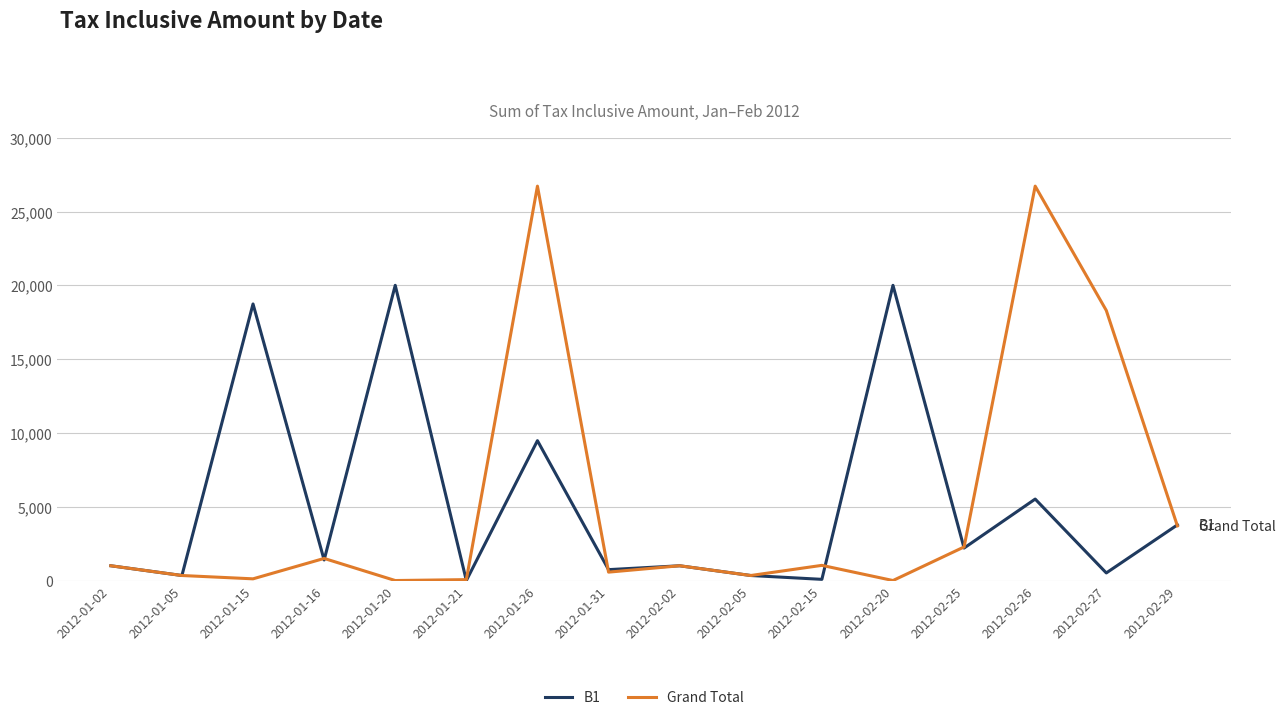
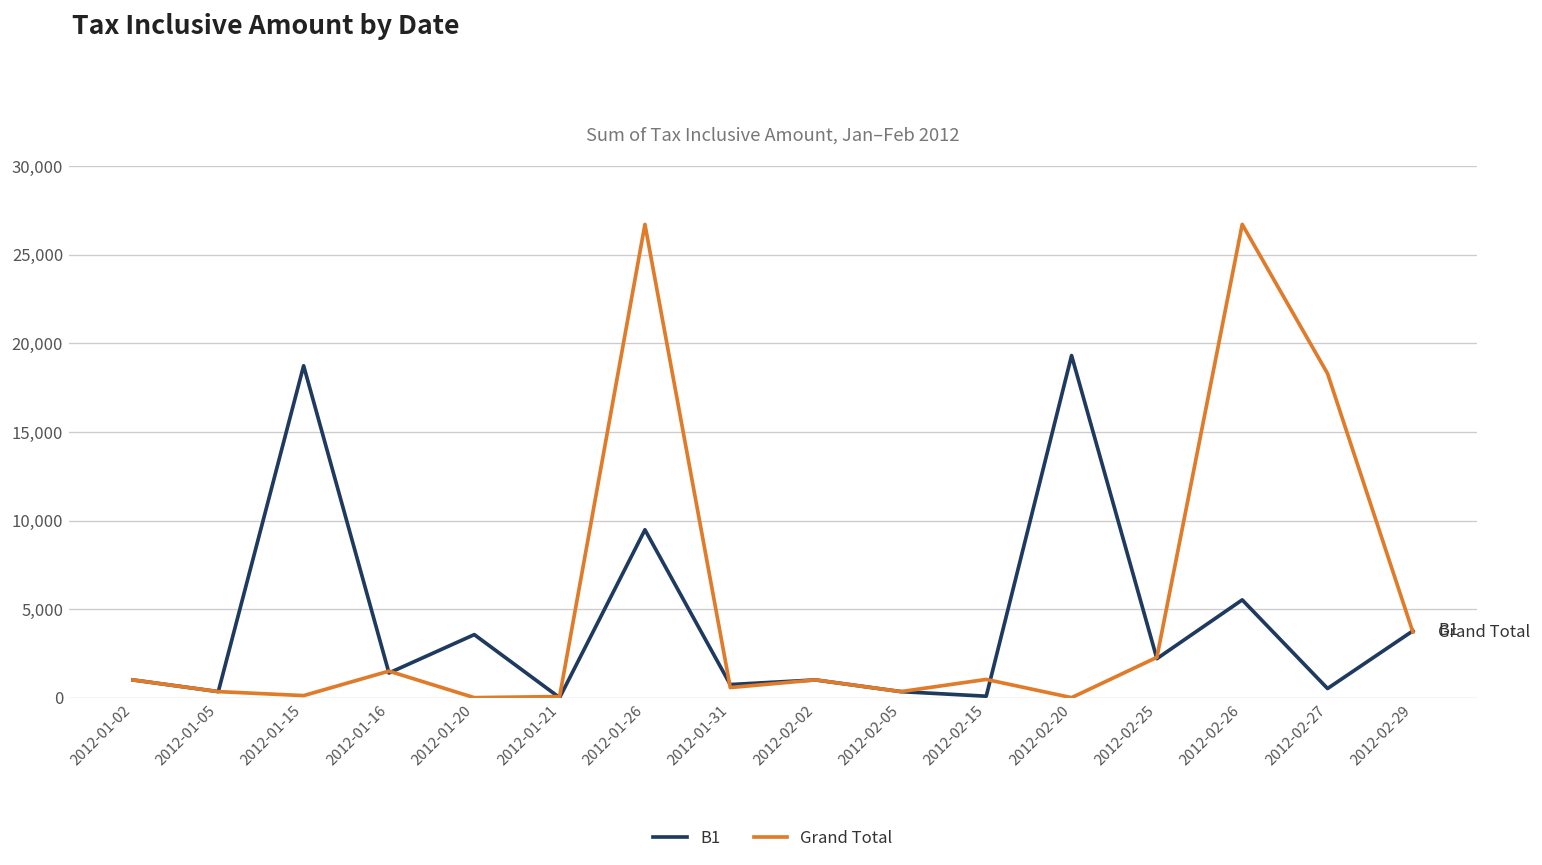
  {
    "B1": {
      "2012-01-15": "18,700",
-     "2012-01-20": "20,000",
+     "2012-01-20": "3,600",
      "2012-01-26": "9,500",
      "2012-02-15": "100",
-     "2012-02-20": "20,000",
+     "2012-02-20": "19,300",
      "2012-02-26": "5,500",
      "2012-02-27": "500"
    },
    "Grand Total": {
      "2012-01-15": "100",
      "2012-01-20": "0",
      "2012-01-26": "26,700",
      "2012-02-15": "1,000",
      "2012-02-20": "0",
      "2012-02-26": "26,700",
      "2012-02-27": "18,300"
    }
  }
